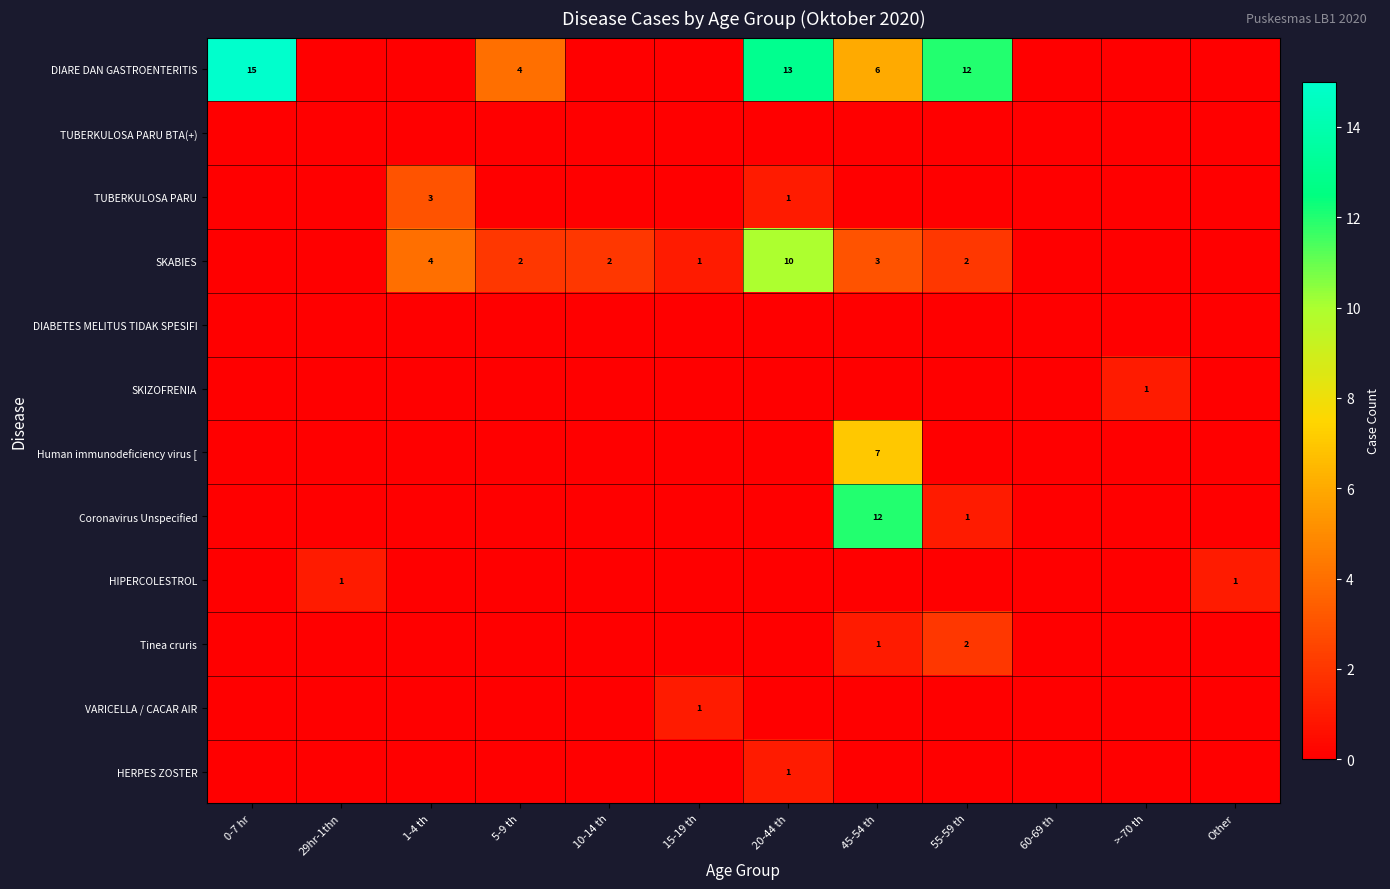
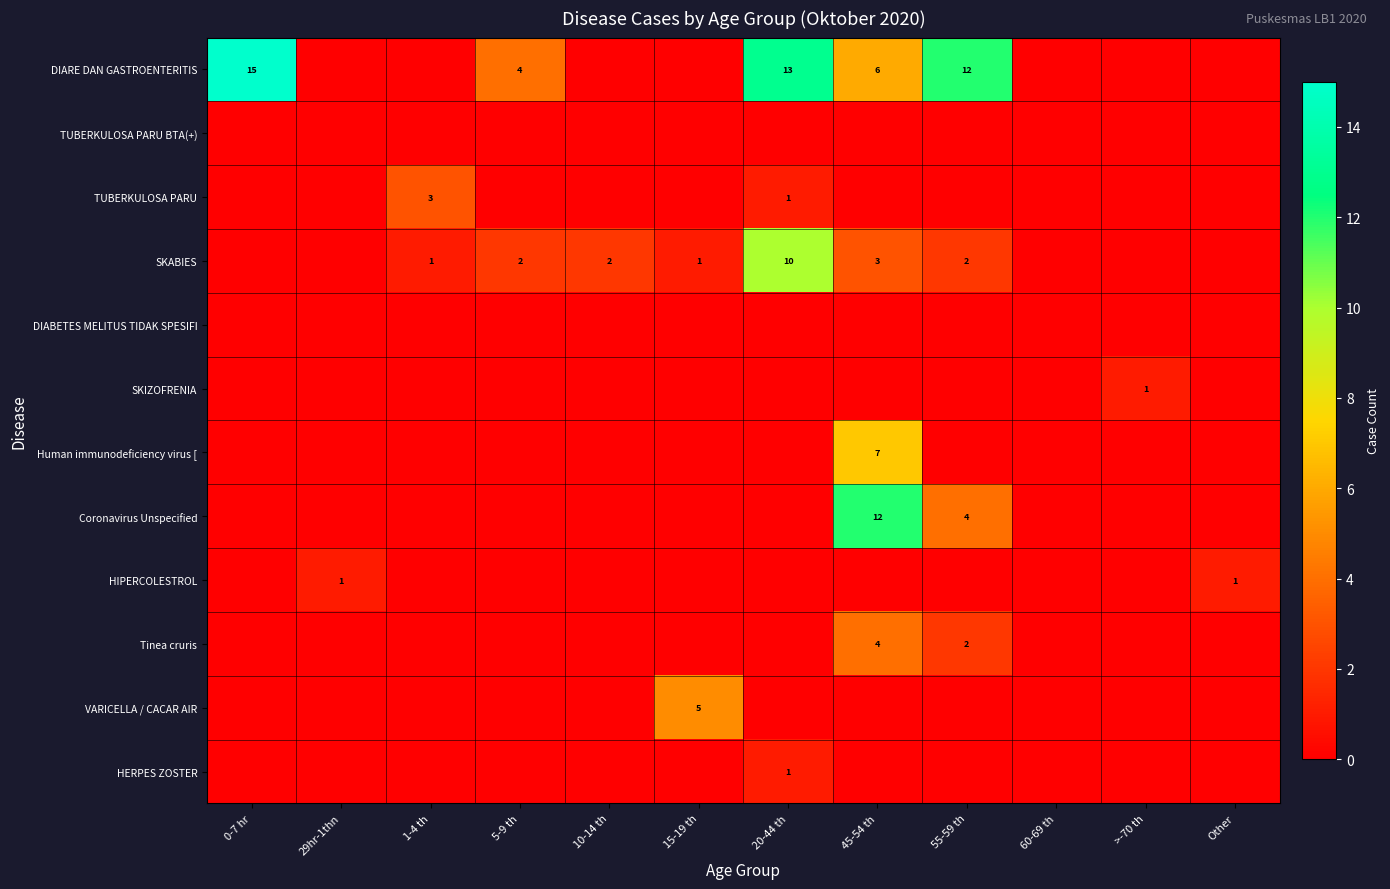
  {
    "DIARE DAN GASTROENTERITIS": {
      "0-7 hr": 15,
      "5-9 th": 4,
      "20-44 th": 13,
      "45-54 th": 6,
      "55-59 th": 12
    },
    "TUBERKULOSA PARU": {
      "1-4 th": 3,
      "20-44 th": 1
    },
    "SKABIES": {
-     "1-4 th": 4,
+     "1-4 th": 1,
      "5-9 th": 2,
      "10-14 th": 2,
      "15-19 th": 1,
      "20-44 th": 10,
      "45-54 th": 3,
      "55-59 th": 2
    },
    "SKIZOFRENIA": {
      ">-70 th": 1
    },
    "Human immunodeficiency virus [": {
      "45-54 th": 7
    },
    "Coronavirus Unspecified": {
      "45-54 th": 12,
-     "55-59 th": 1
+     "55-59 th": 4
    },
    "HIPERCOLESTROL": {
      "29hr-1thn": 1,
      "Other": 1
    },
    "Tinea cruris": {
-     "45-54 th": 1,
+     "45-54 th": 4,
      "55-59 th": 2
    },
    "VARICELLA / CACAR AIR": {
-     "15-19 th": 1
+     "15-19 th": 5
    },
    "HERPES ZOSTER": {
      "20-44 th": 1
    }
  }
